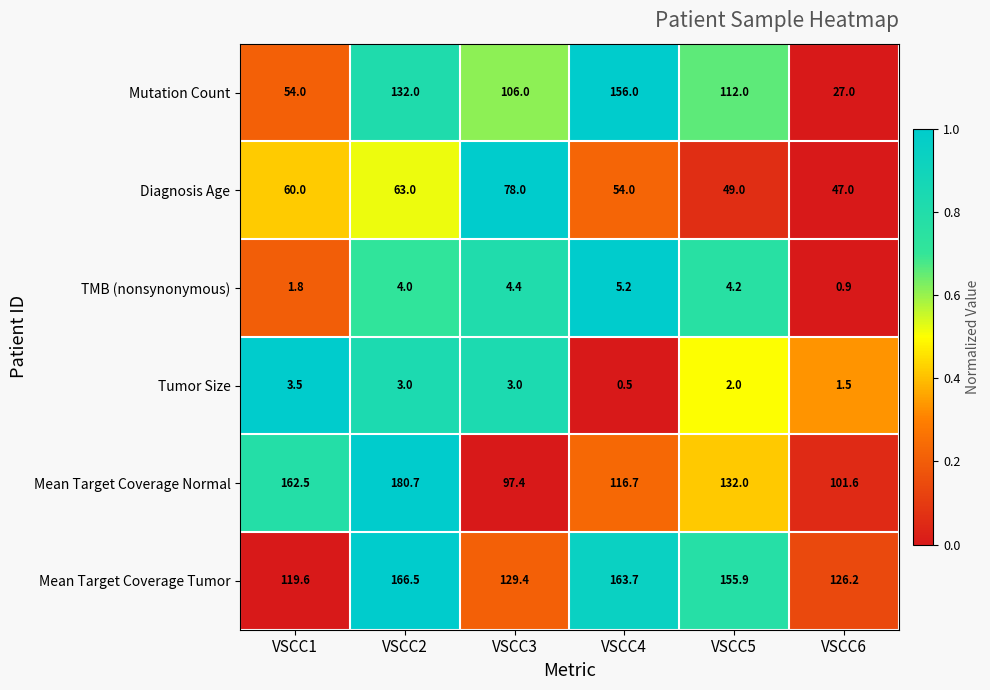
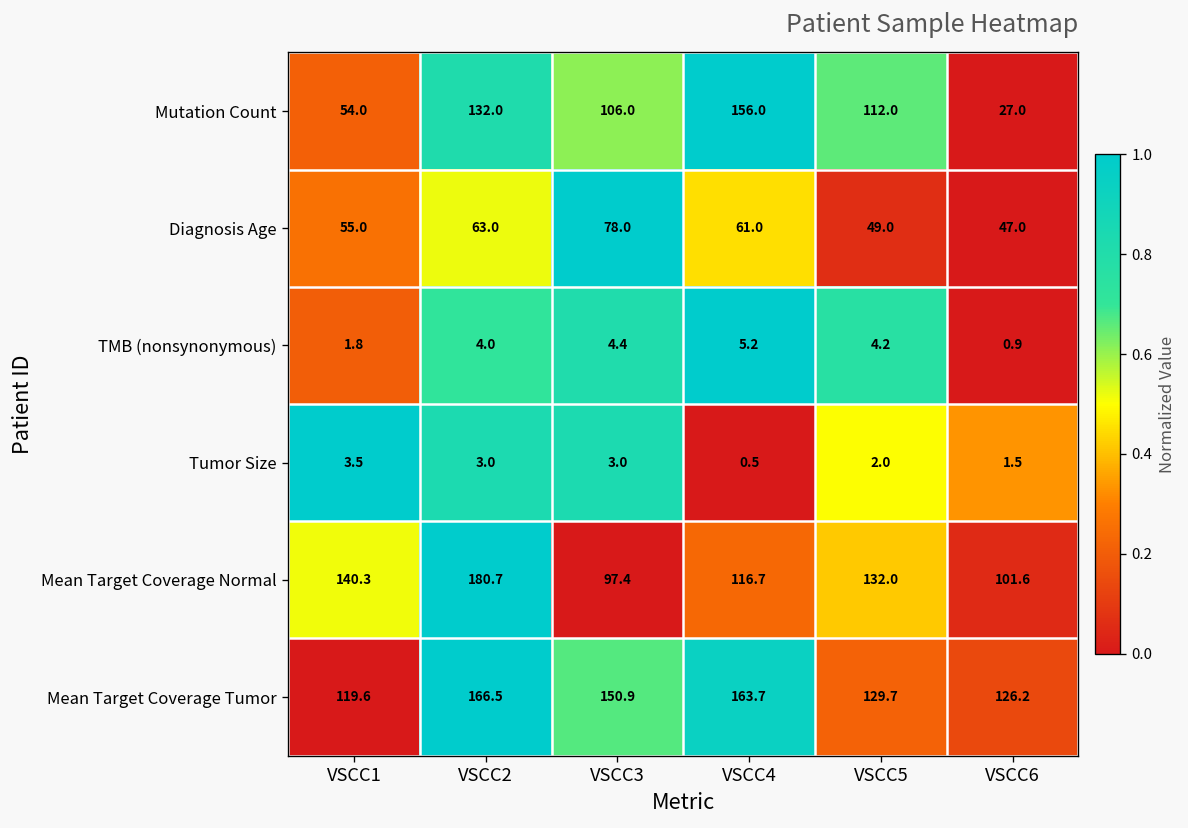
  {
    "Mutation Count": {
      "VSCC1": 54.0,
      "VSCC2": 132.0,
      "VSCC3": 106.0,
      "VSCC4": 156.0,
      "VSCC5": 112.0,
      "VSCC6": 27.0
    },
    "Diagnosis Age": {
-     "VSCC1": 60.0,
+     "VSCC1": 55.0,
      "VSCC2": 63.0,
      "VSCC3": 78.0,
-     "VSCC4": 54.0,
+     "VSCC4": 61.0,
      "VSCC5": 49.0,
      "VSCC6": 47.0
    },
    "TMB (nonsynonymous)": {
      "VSCC1": 1.8,
      "VSCC2": 4.0,
      "VSCC3": 4.4,
      "VSCC4": 5.2,
      "VSCC5": 4.2,
      "VSCC6": 0.9
    },
    "Tumor Size": {
      "VSCC1": 3.5,
      "VSCC2": 3.0,
      "VSCC3": 3.0,
      "VSCC4": 0.5,
      "VSCC5": 2.0,
      "VSCC6": 1.5
    },
    "Mean Target Coverage Normal": {
-     "VSCC1": 162.5,
+     "VSCC1": 140.3,
      "VSCC2": 180.7,
      "VSCC3": 97.4,
      "VSCC4": 116.7,
      "VSCC5": 132.0,
      "VSCC6": 101.6
    },
    "Mean Target Coverage Tumor": {
      "VSCC1": 119.6,
      "VSCC2": 166.5,
-     "VSCC3": 129.4,
+     "VSCC3": 150.9,
      "VSCC4": 163.7,
-     "VSCC5": 155.9,
+     "VSCC5": 129.7,
      "VSCC6": 126.2
    }
  }
